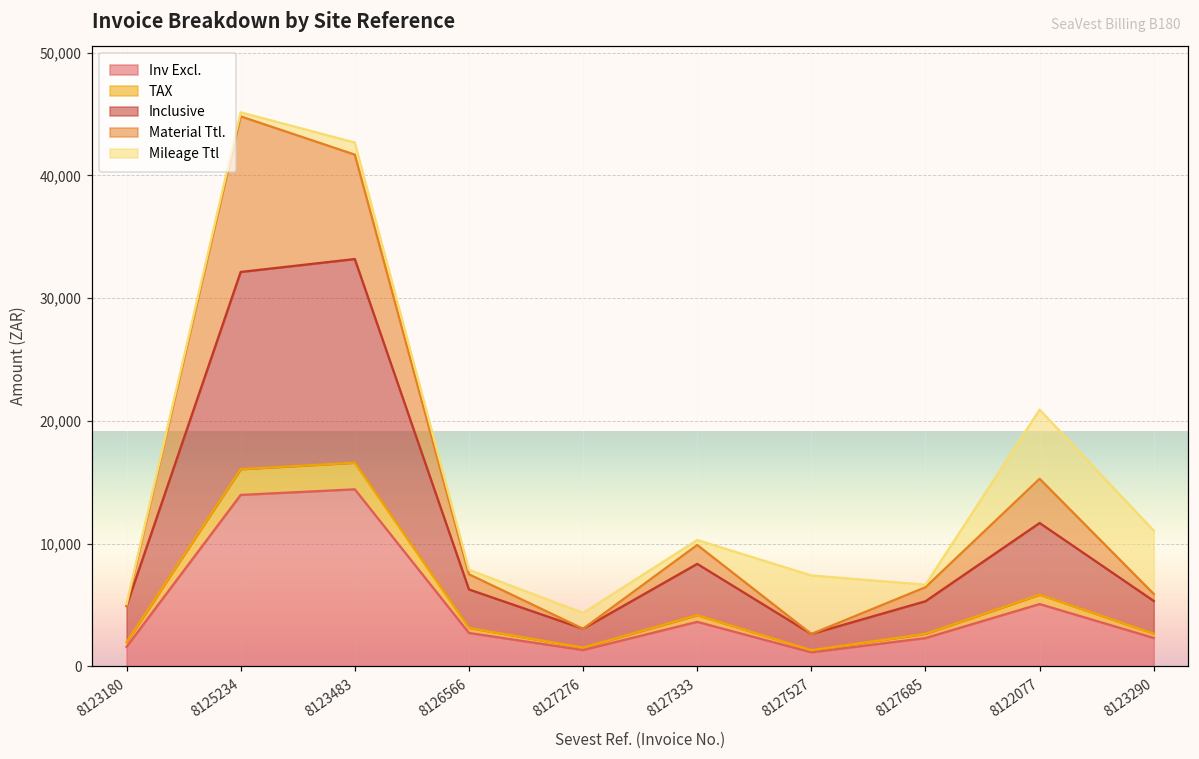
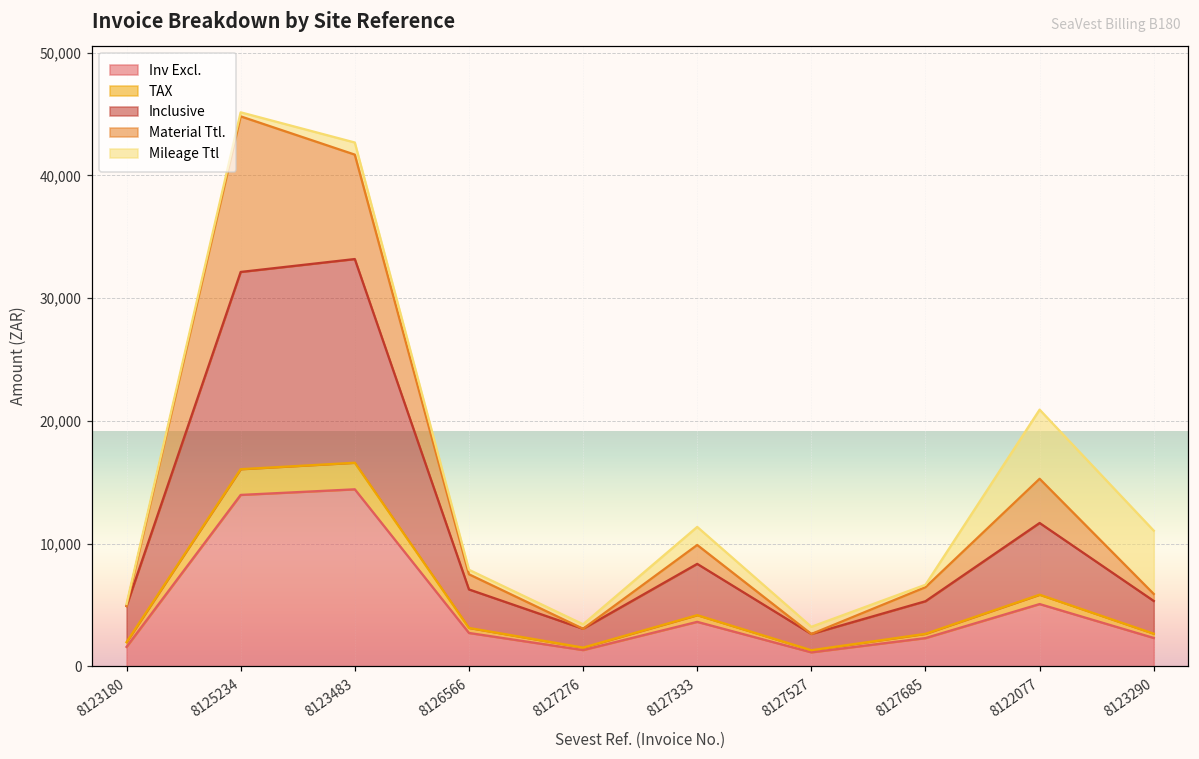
  {
    "Mileage Ttl": {
      "8125234": "300",
      "8123483": "1,000",
      "8126566": "400",
-     "8127276": "1,300",
-     "8127333": "400",
-     "8127527": "4,800",
+     "8127276": "400",
+     "8127333": "1,500",
+     "8127527": "600",
      "8122077": "5,600",
      "8123290": "5,200"
    }
  }
